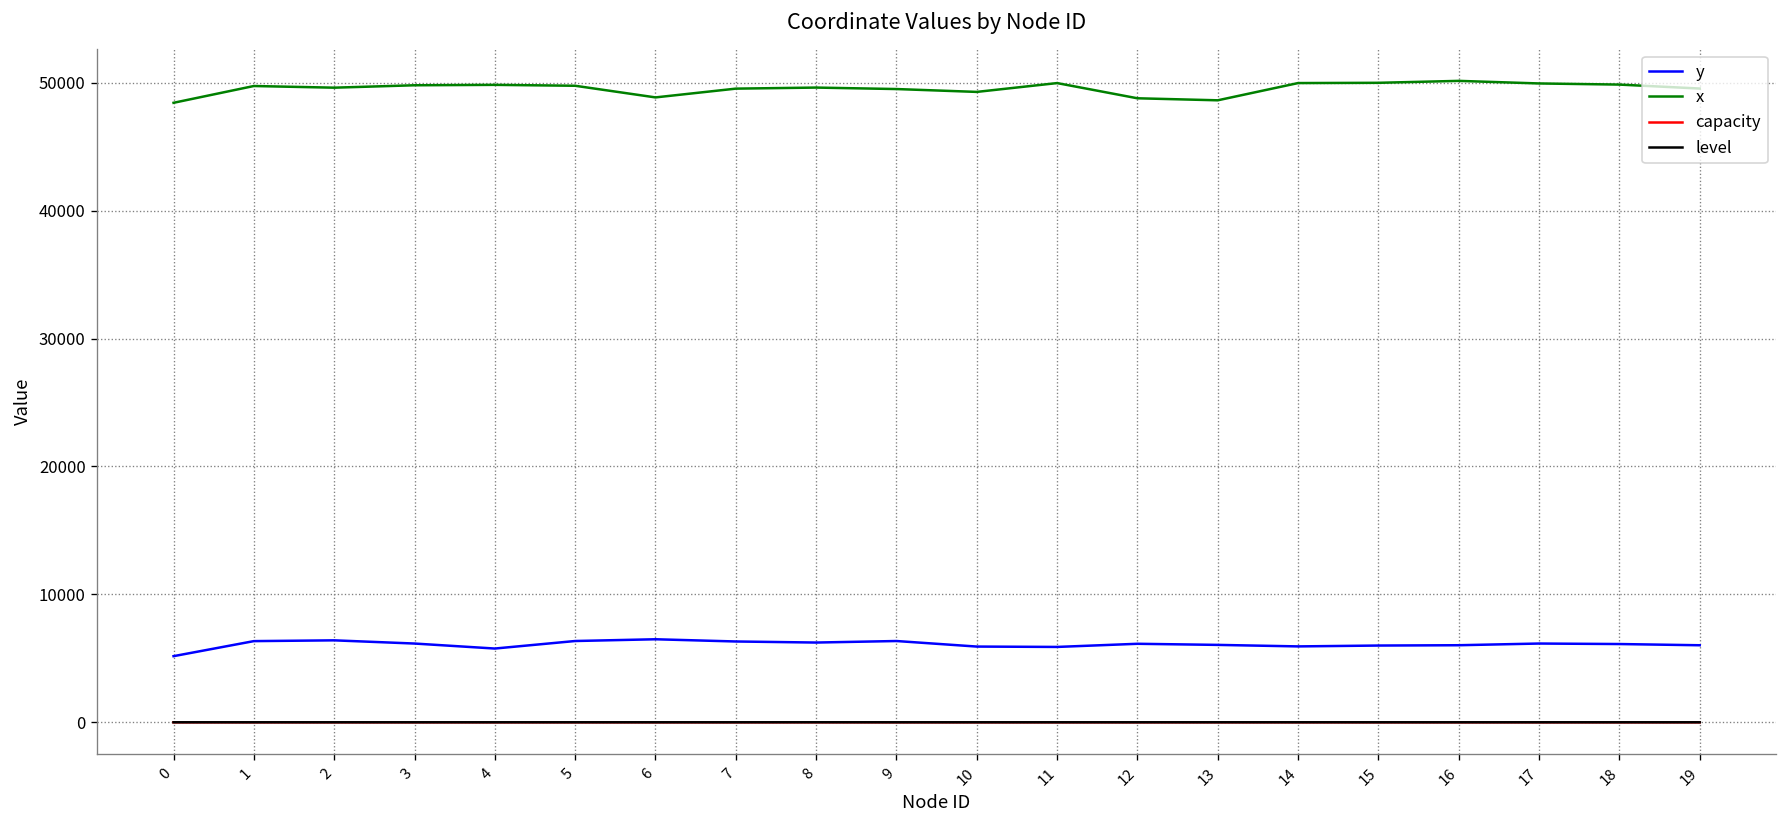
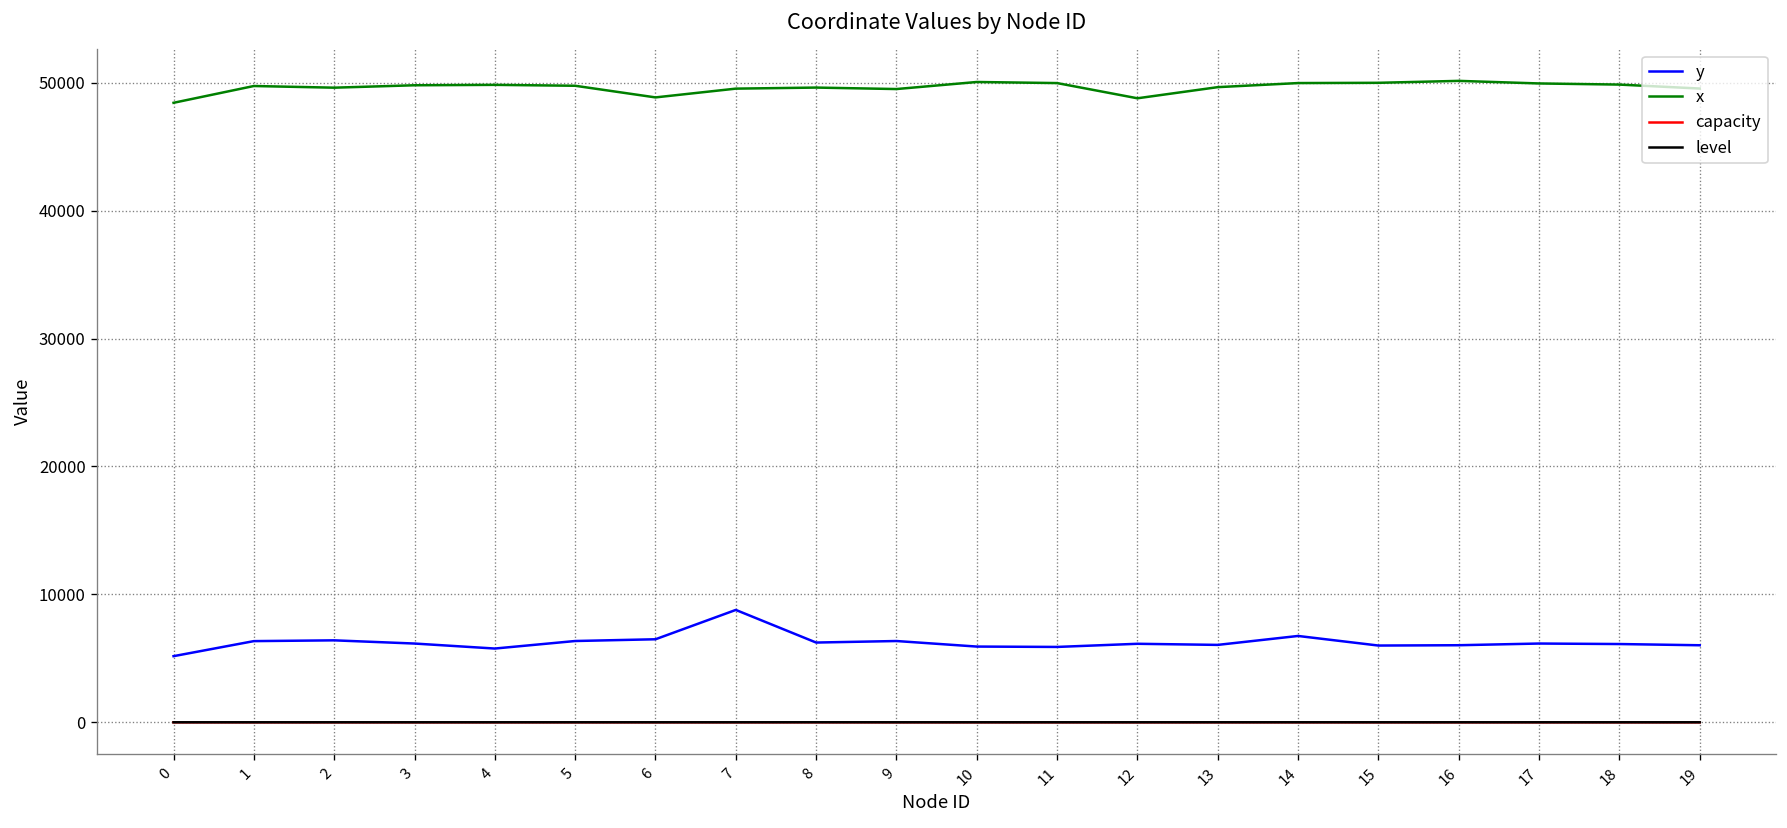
  {
    "y": {
      "0": 5200,
      "1": 6300,
      "2": 6400,
      "3": 6200,
      "4": 5800,
      "5": 6400,
      "6": 6500,
-     "7": 6300,
+     "7": 8800,
      "8": 6200,
      "9": 6400,
      "10": 5900,
      "11": 5900,
      "12": 6100,
      "13": 6100,
-     "14": 5900,
+     "14": 6700,
      "15": 6000,
      "16": 6000,
      "17": 6200,
      "18": 6100,
      "19": 6000
    },
    "x": {
      "0": 48400,
      "1": 49700,
      "2": 49600,
      "3": 49800,
      "4": 49800,
      "5": 49800,
      "6": 48800,
      "7": 49500,
      "8": 49600,
      "9": 49500,
-     "10": 49300,
+     "10": 50100,
      "11": 50000,
      "12": 48800,
-     "13": 48600,
+     "13": 49700,
      "14": 50000,
      "15": 50000,
      "16": 50100,
      "17": 49900,
      "18": 49900
    },
    "level": {
      "0": 0,
      "1": 0,
      "2": 0,
      "3": 0,
      "4": 0,
      "5": 0,
      "6": 0,
      "7": 0,
      "8": 0,
      "9": 0,
      "10": 0,
      "11": 0,
      "12": 0,
      "13": 0,
      "14": 0,
      "15": 0,
      "16": 0,
      "17": 0,
      "18": 0,
      "19": 0
    }
  }
